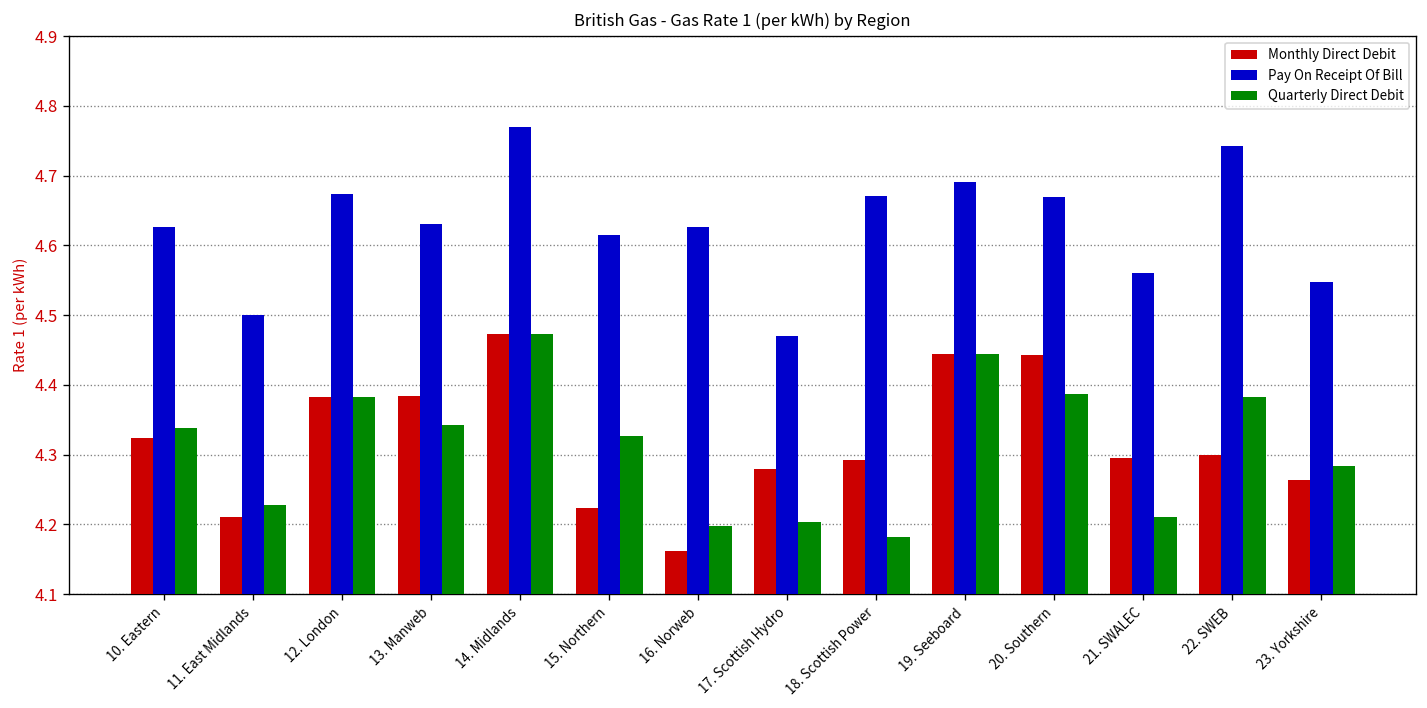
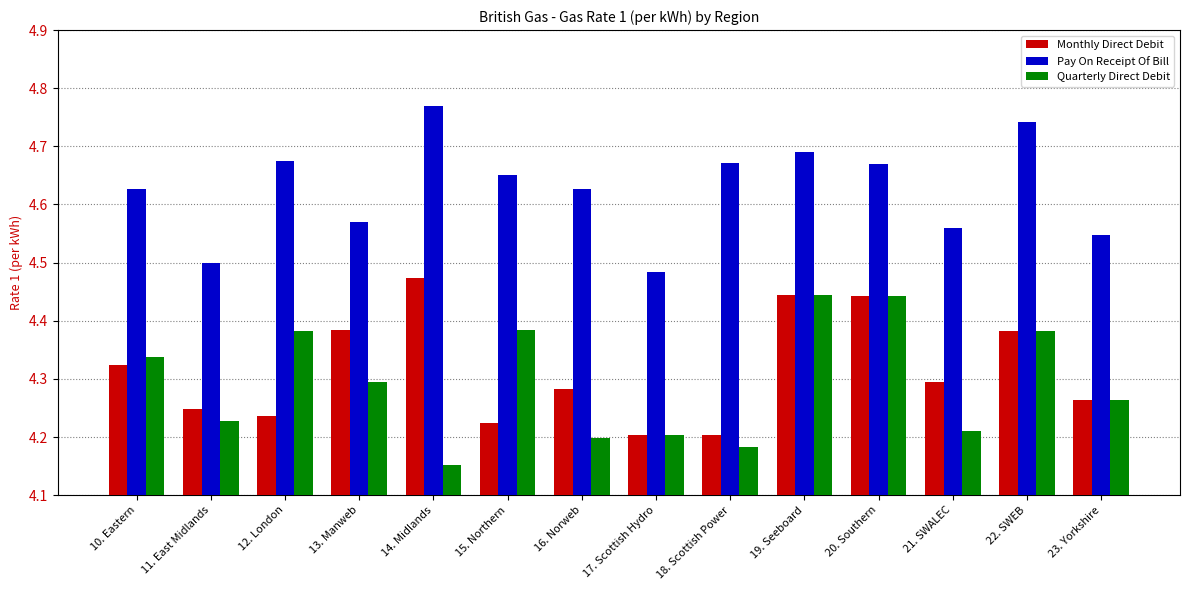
  {
    "Monthly Direct Debit": {
      "10. Eastern": 4.32,
-     "11. East Midlands": 4.21,
-     "12. London": 4.38,
+     "11. East Midlands": 4.25,
+     "12. London": 4.24,
      "13. Manweb": 4.38,
      "14. Midlands": 4.47,
      "15. Northern": 4.22,
-     "16. Norweb": 4.16,
-     "17. Scottish Hydro": 4.28,
-     "18. Scottish Power": 4.29,
+     "16. Norweb": 4.28,
+     "17. Scottish Hydro": 4.20,
+     "18. Scottish Power": 4.20,
      "19. Seeboard": 4.44,
      "20. Southern": 4.44,
      "21. SWALEC": 4.30,
-     "22. SWEB": 4.30,
+     "22. SWEB": 4.38,
      "23. Yorkshire": 4.26
    },
    "Pay On Receipt Of Bill": {
      "10. Eastern": 4.63,
      "11. East Midlands": 4.50,
      "12. London": 4.67,
-     "13. Manweb": 4.63,
+     "13. Manweb": 4.57,
      "14. Midlands": 4.77,
-     "15. Northern": 4.62,
+     "15. Northern": 4.65,
      "16. Norweb": 4.63,
-     "17. Scottish Hydro": 4.47,
+     "17. Scottish Hydro": 4.48,
      "18. Scottish Power": 4.67,
      "19. Seeboard": 4.69,
      "20. Southern": 4.67,
      "21. SWALEC": 4.56,
      "22. SWEB": 4.74,
      "23. Yorkshire": 4.55
    },
    "Quarterly Direct Debit": {
      "10. Eastern": 4.34,
      "11. East Midlands": 4.23,
      "12. London": 4.38,
-     "13. Manweb": 4.34,
-     "14. Midlands": 4.47,
-     "15. Northern": 4.33,
+     "13. Manweb": 4.30,
+     "14. Midlands": 4.15,
+     "15. Northern": 4.38,
      "16. Norweb": 4.20,
      "17. Scottish Hydro": 4.20,
      "18. Scottish Power": 4.18,
      "19. Seeboard": 4.44,
-     "20. Southern": 4.39,
+     "20. Southern": 4.44,
      "21. SWALEC": 4.21,
      "22. SWEB": 4.38,
-     "23. Yorkshire": 4.28
+     "23. Yorkshire": 4.26
    }
  }
